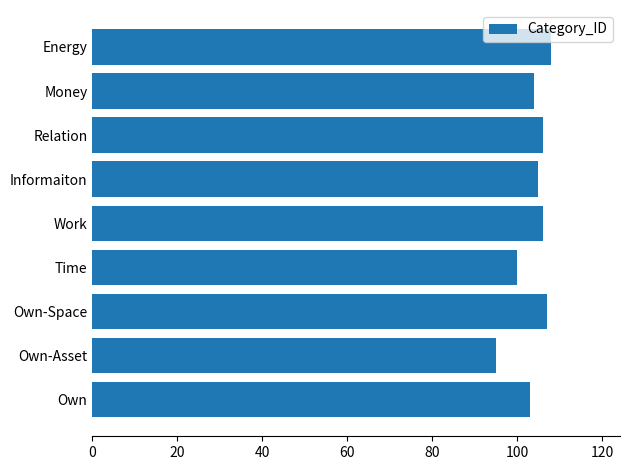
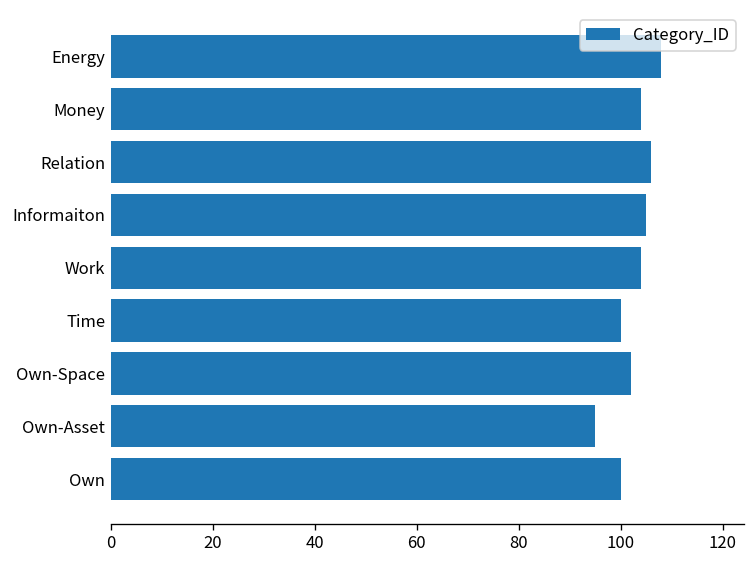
  {
    "Energy": 108,
    "Money": 104,
    "Relation": 106,
    "Informaiton": 105,
-   "Work": 106,
+   "Work": 104,
    "Time": 100,
-   "Own-Space": 107,
+   "Own-Space": 102,
    "Own-Asset": 95,
-   "Own": 103
+   "Own": 100
  }
